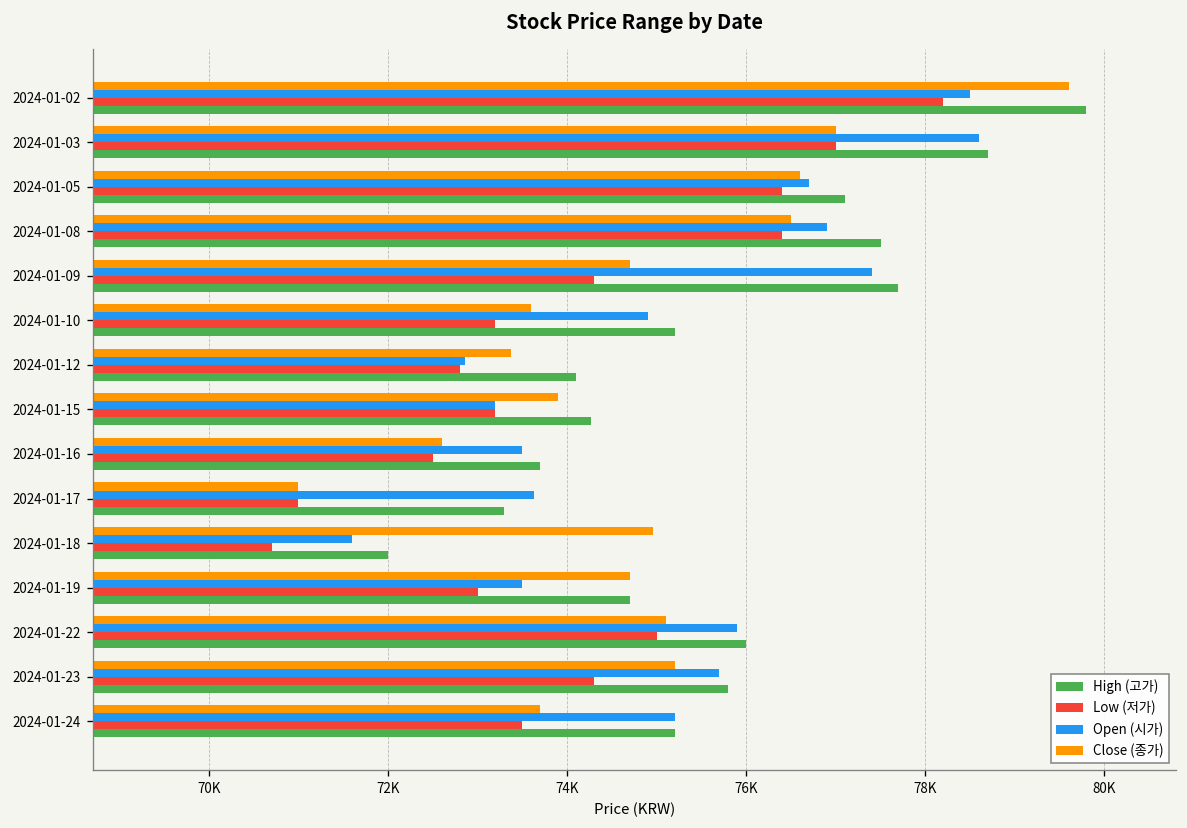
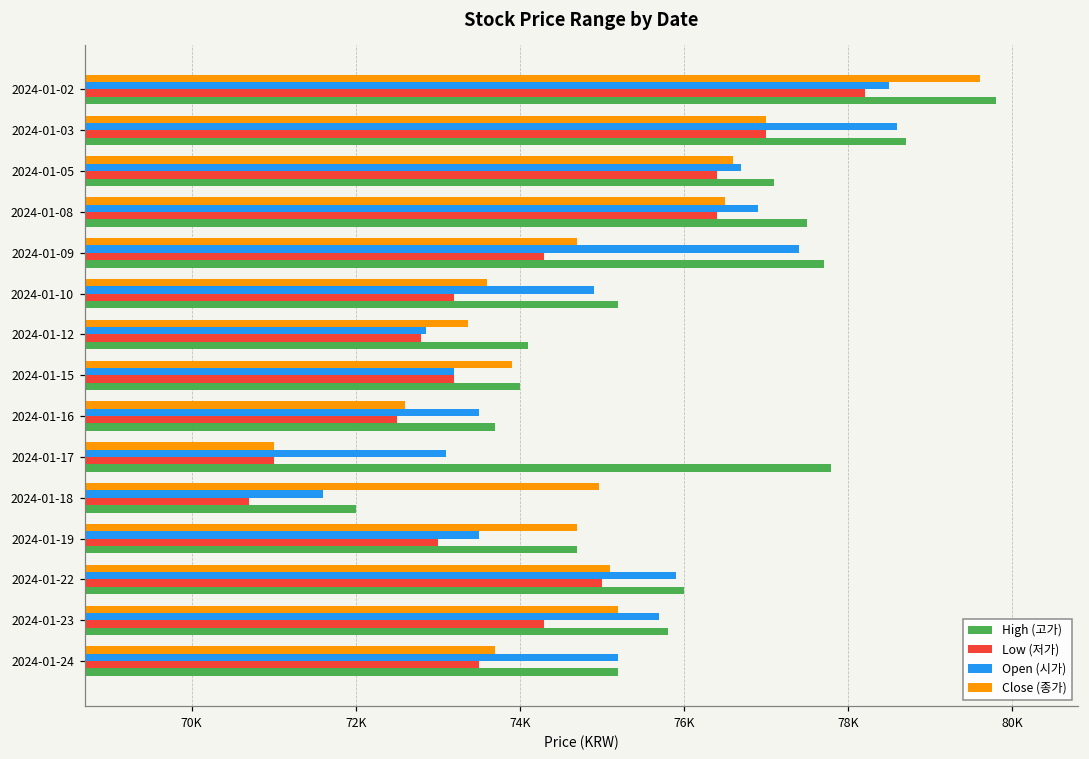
  {
    "High (고가)": {
      "2024-01-02": 79800,
      "2024-01-03": 78700,
      "2024-01-05": 77100,
      "2024-01-08": 77500,
      "2024-01-09": 77700,
      "2024-01-10": 75200,
      "2024-01-12": 74100,
-     "2024-01-15": 74300,
+     "2024-01-15": 74000,
      "2024-01-16": 73700,
-     "2024-01-17": 73300,
+     "2024-01-17": 77800,
      "2024-01-18": 72000,
      "2024-01-19": 74700,
      "2024-01-22": 76000,
      "2024-01-23": 75800,
      "2024-01-24": 75200
    },
    "Low (저가)": {
      "2024-01-02": 78200,
      "2024-01-03": 77000,
      "2024-01-05": 76400,
      "2024-01-08": 76400,
      "2024-01-09": 74300,
      "2024-01-10": 73200,
      "2024-01-12": 72800,
      "2024-01-15": 73200,
      "2024-01-16": 72500,
      "2024-01-17": 71000,
      "2024-01-18": 70700,
      "2024-01-19": 73000,
      "2024-01-22": 75000,
      "2024-01-23": 74300,
      "2024-01-24": 73500
    },
    "Open (시가)": {
      "2024-01-02": 78500,
      "2024-01-03": 78600,
      "2024-01-05": 76700,
      "2024-01-08": 76900,
      "2024-01-09": 77400,
      "2024-01-10": 74900,
      "2024-01-12": 72900,
      "2024-01-15": 73200,
      "2024-01-16": 73500,
-     "2024-01-17": 73600,
+     "2024-01-17": 73100,
      "2024-01-18": 71600,
      "2024-01-19": 73500,
      "2024-01-22": 75900,
      "2024-01-23": 75700,
      "2024-01-24": 75200
    },
    "Close (종가)": {
      "2024-01-02": 79600,
      "2024-01-03": 77000,
      "2024-01-05": 76600,
      "2024-01-08": 76500,
      "2024-01-09": 74700,
      "2024-01-10": 73600,
      "2024-01-12": 73400,
      "2024-01-15": 73900,
      "2024-01-16": 72600,
      "2024-01-17": 71000,
      "2024-01-18": 75000,
      "2024-01-19": 74700,
      "2024-01-22": 75100,
      "2024-01-23": 75200,
      "2024-01-24": 73700
    }
  }
